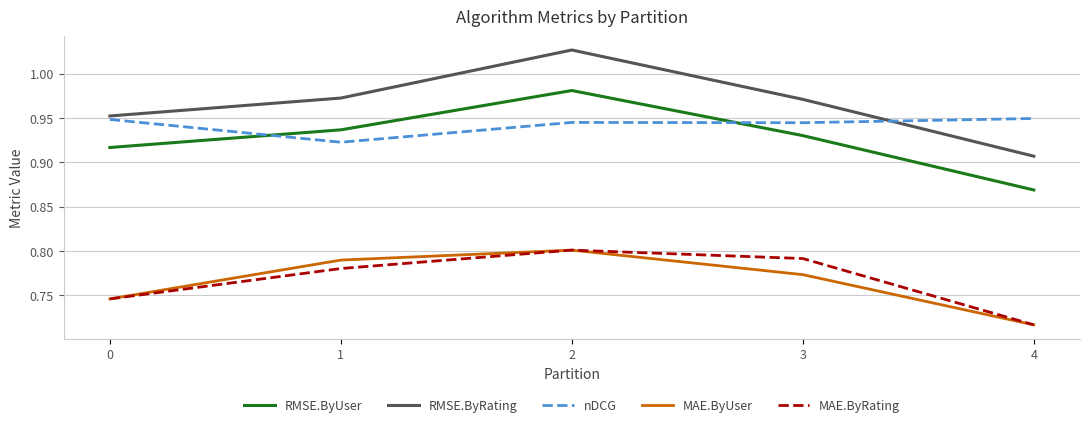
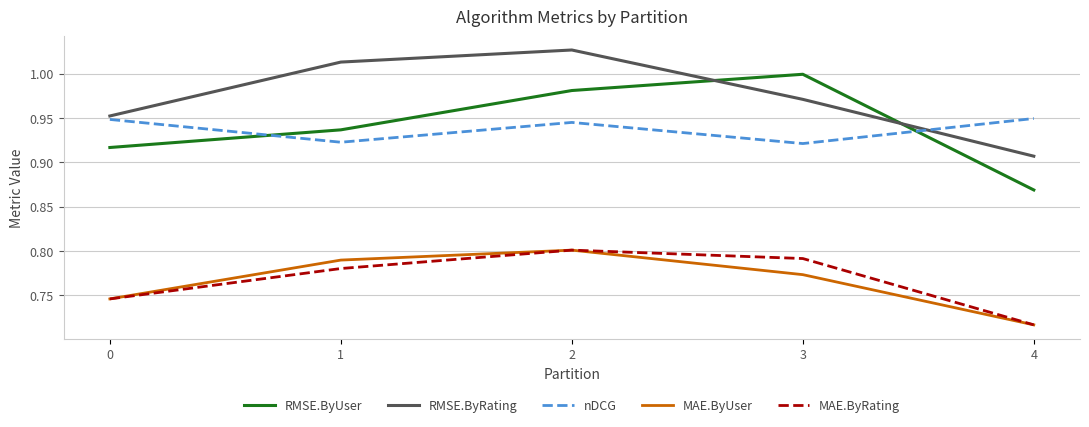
  {
    "RMSE.ByUser": {
      "0": 0.92,
      "1": 0.94,
      "2": 0.98,
-     "3": 0.93,
+     "3": 1.00,
      "4": 0.87
    },
    "RMSE.ByRating": {
      "0": 0.95,
-     "1": 0.97,
+     "1": 1.01,
      "2": 1.03,
      "3": 0.97,
      "4": 0.91
    },
    "nDCG": {
      "0": 0.95,
      "1": 0.92,
      "2": 0.94,
-     "3": 0.94,
+     "3": 0.92,
      "4": 0.95
    },
    "MAE.ByUser": {
      "1": 0.79,
      "3": 0.77
    },
    "MAE.ByRating": {
      "1": 0.78,
      "3": 0.79
    }
  }
